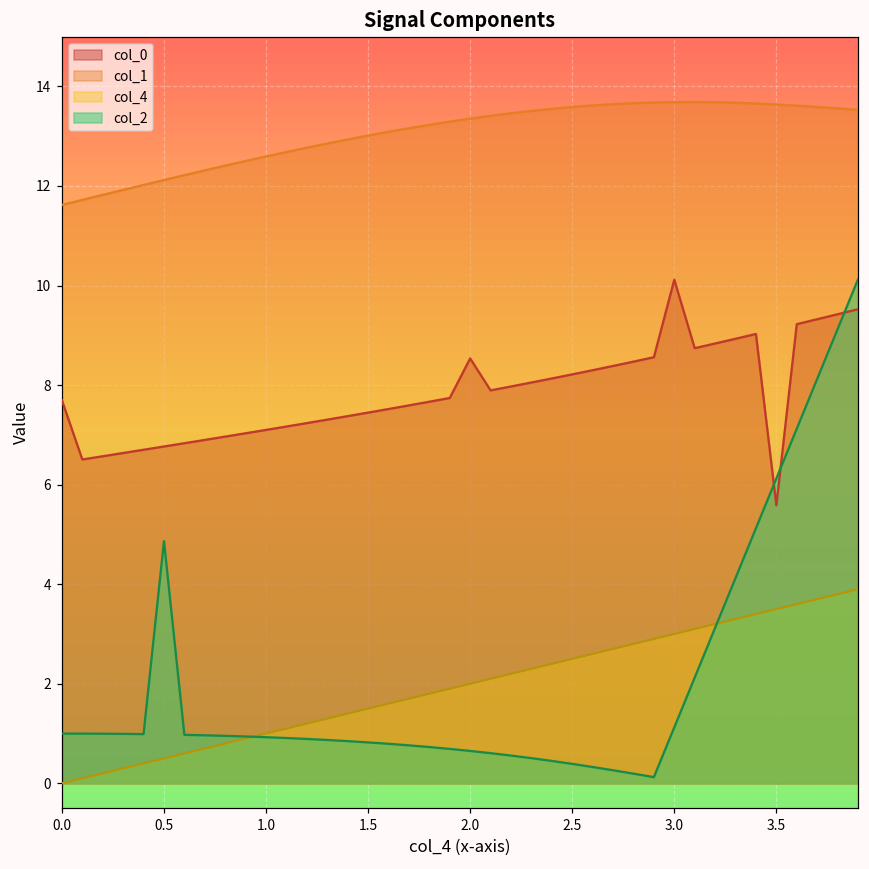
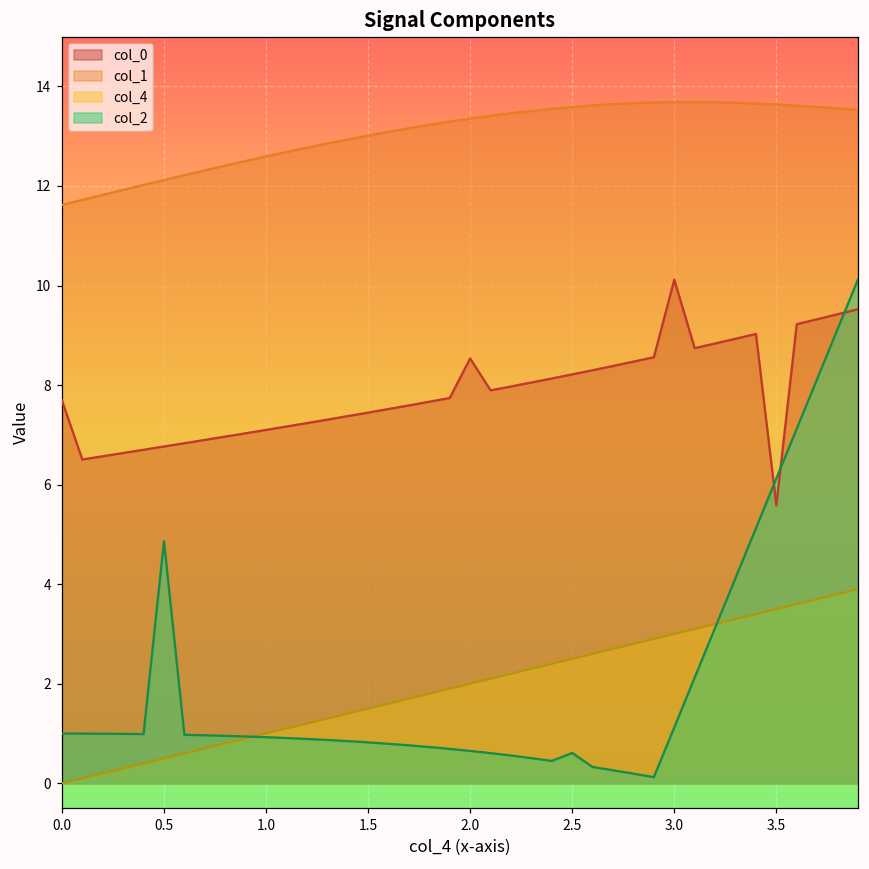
  {
    "col_0": {
      "0.0": 7.7,
      "0.5": 6.8,
      "1.0": 7.1,
      "1.5": 7.4,
      "2.0": 8.5,
      "2.5": 8.2,
      "3.0": 10.1,
      "3.5": 5.6
    },
    "col_2": {
      "0.0": 1.0,
      "0.5": 4.9,
      "1.0": 0.9,
      "1.5": 0.8,
      "2.0": 0.7,
-     "2.5": 0.4,
+     "2.5": 0.6,
      "3.0": 1.1,
      "3.5": 6.1
    }
  }
